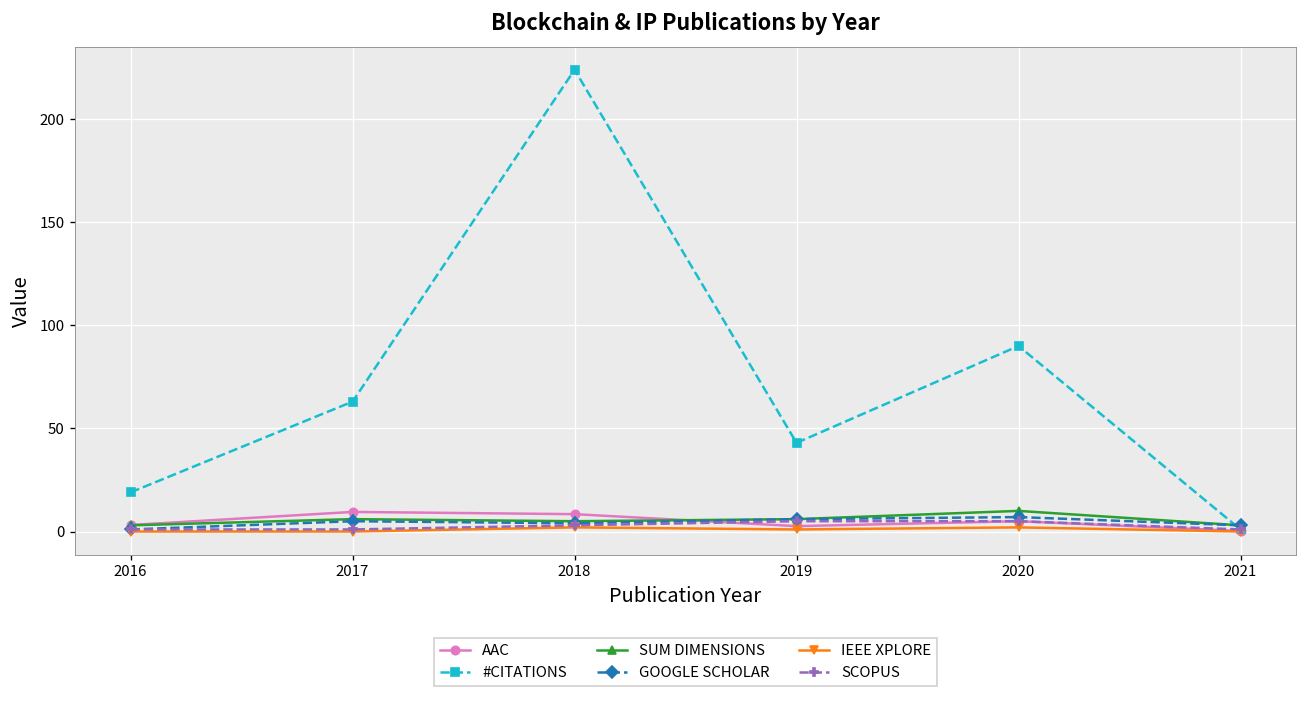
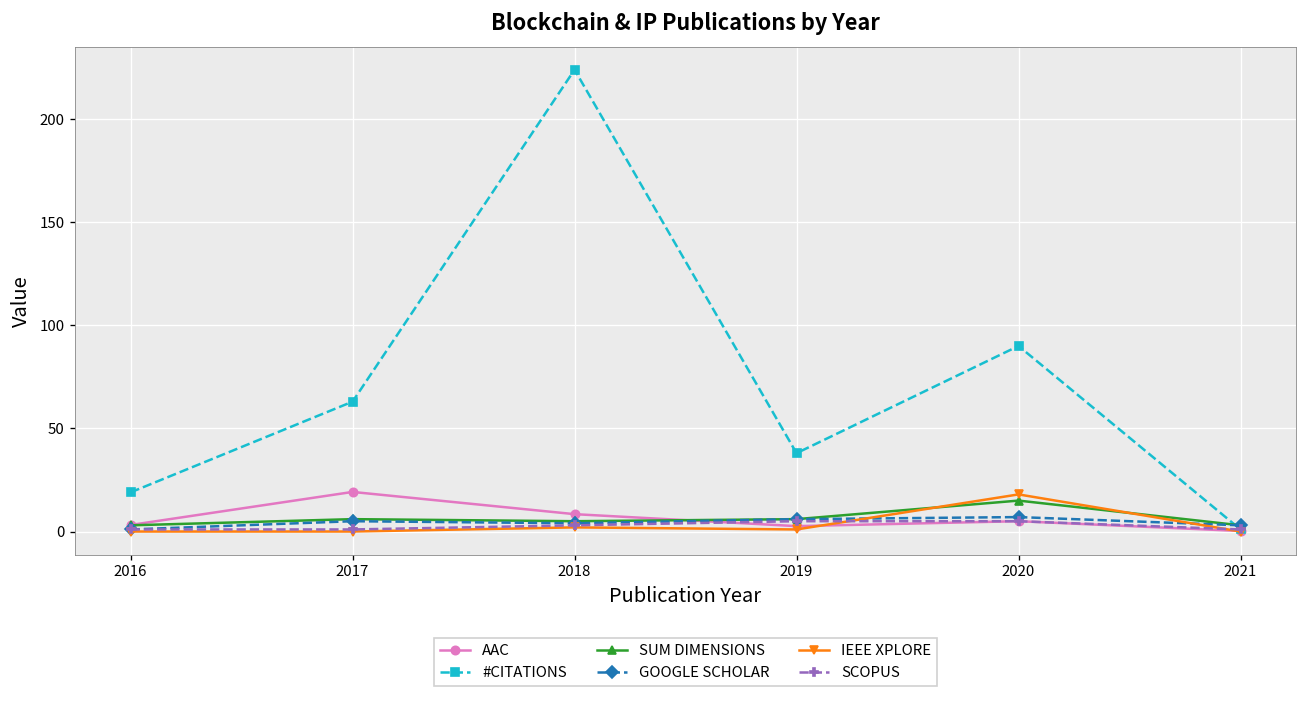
  {
    "AAC": {
-     "2017": 10,
+     "2017": 19,
      "2018": 8,
      "2019": 3
    },
    "#CITATIONS": {
      "2016": 19,
      "2017": 63,
      "2018": 224,
-     "2019": 43,
+     "2019": 38,
      "2020": 90
    },
    "SUM DIMENSIONS": {
-     "2020": 10
+     "2020": 15
    },
    "GOOGLE SCHOLAR": {
      "2020": 7
    },
    "IEEE XPLORE": {
      "2019": 1,
-     "2020": 2
+     "2020": 18
    }
  }
